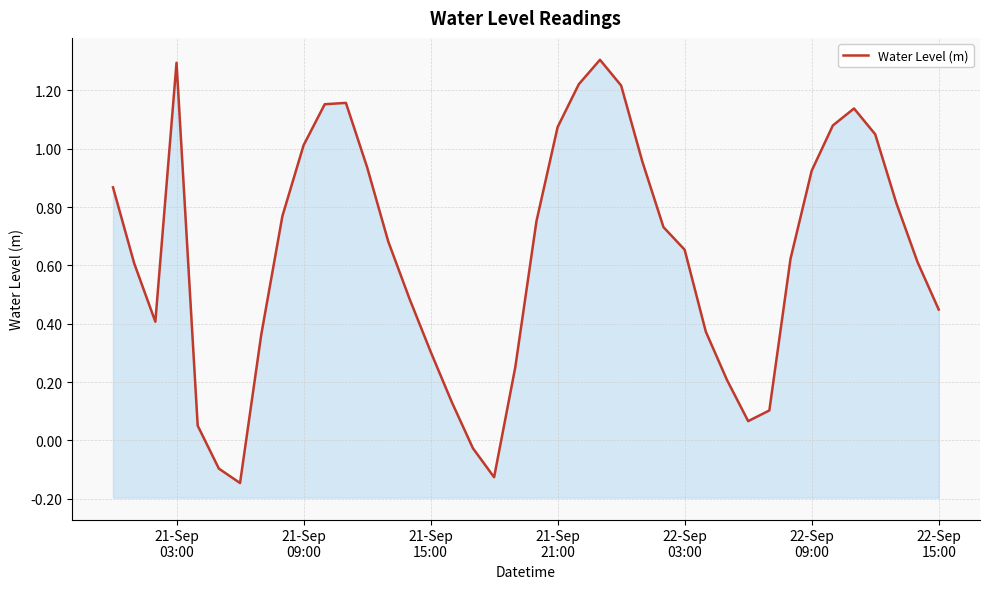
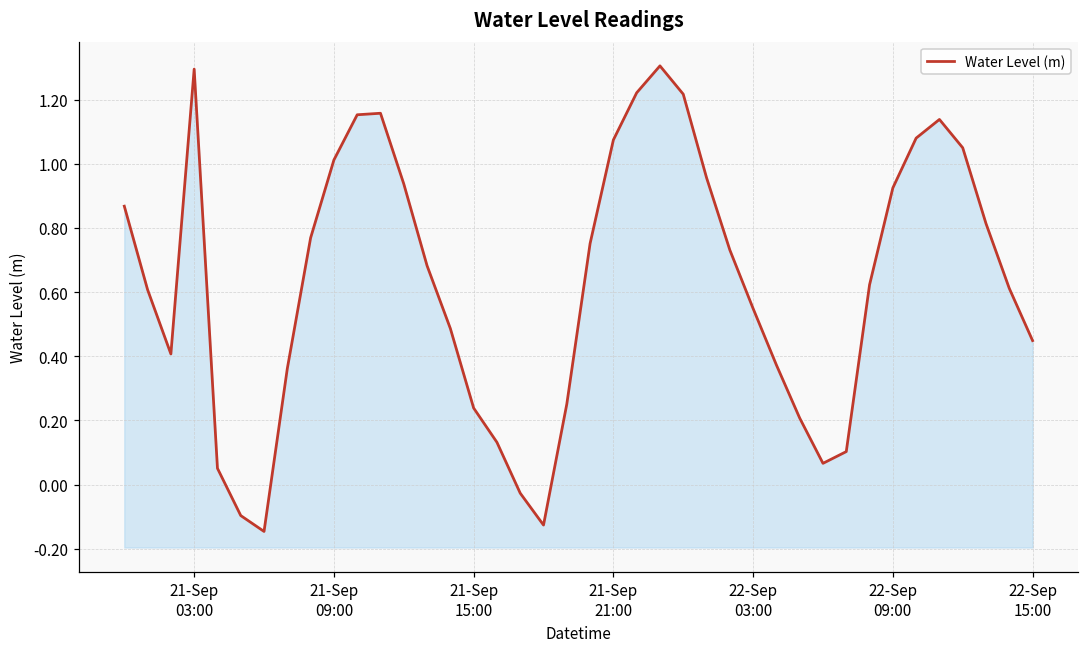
  {
    "21-Sep 03:00": 1.29,
    "21-Sep 09:00": 1.01,
-   "21-Sep 15:00": 0.30,
+   "21-Sep 15:00": 0.24,
    "21-Sep 21:00": 1.07,
-   "22-Sep 03:00": 0.65,
+   "22-Sep 03:00": 0.55,
    "22-Sep 09:00": 0.92,
    "22-Sep 15:00": 0.45
  }
